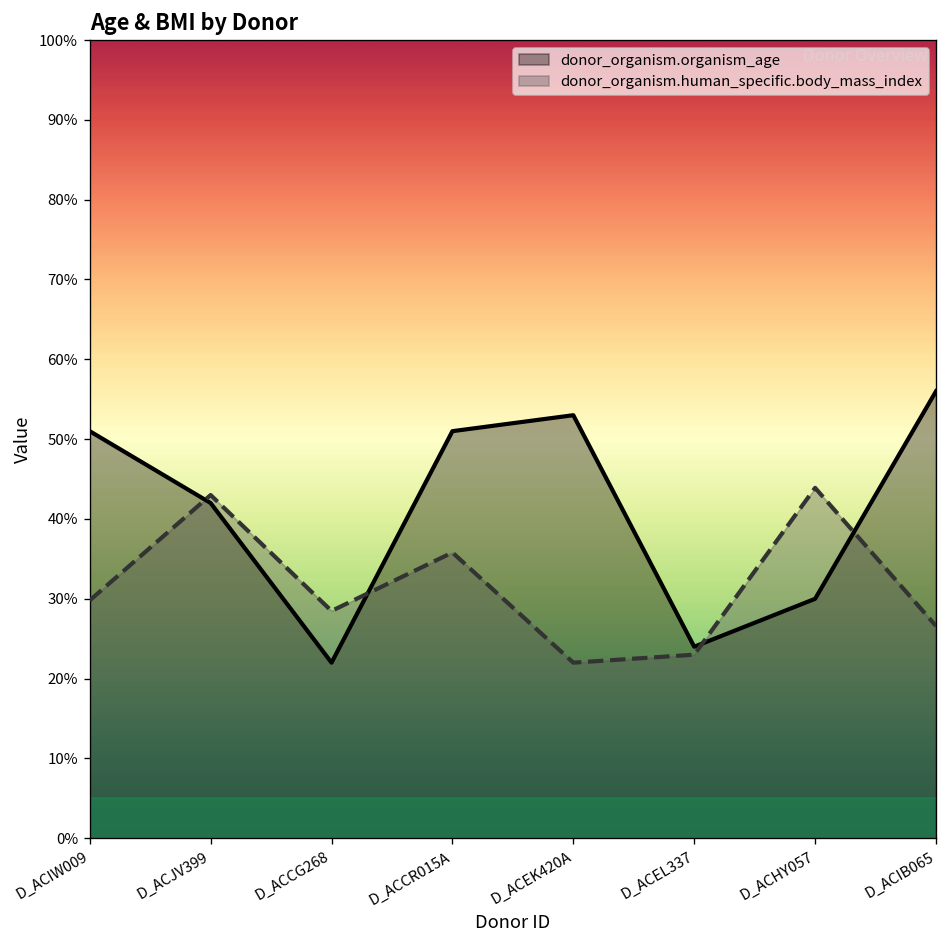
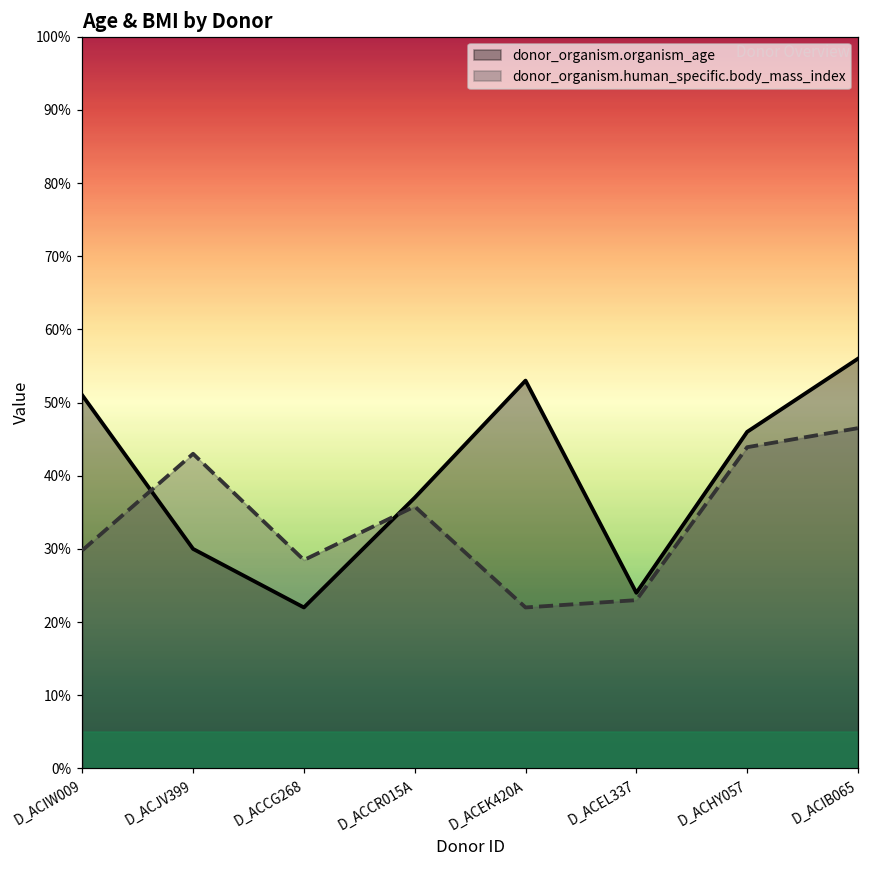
  {
    "donor_organism.organism_age": {
      "D_ACIW009": "51%",
-     "D_ACJV399": "42%",
+     "D_ACJV399": "30%",
      "D_ACCG268": "22%",
-     "D_ACCR015A": "51%",
+     "D_ACCR015A": "37%",
      "D_ACEK420A": "53%",
      "D_ACEL337": "24%",
-     "D_ACHY057": "30%",
+     "D_ACHY057": "46%",
      "D_ACIB065": "56%"
    },
    "donor_organism.human_specific.body_mass_index": {
      "D_ACIW009": "30%",
      "D_ACJV399": "43%",
      "D_ACCG268": "28%",
      "D_ACCR015A": "36%",
      "D_ACEK420A": "22%",
      "D_ACEL337": "23%",
      "D_ACHY057": "44%",
-     "D_ACIB065": "27%"
+     "D_ACIB065": "47%"
    }
  }
